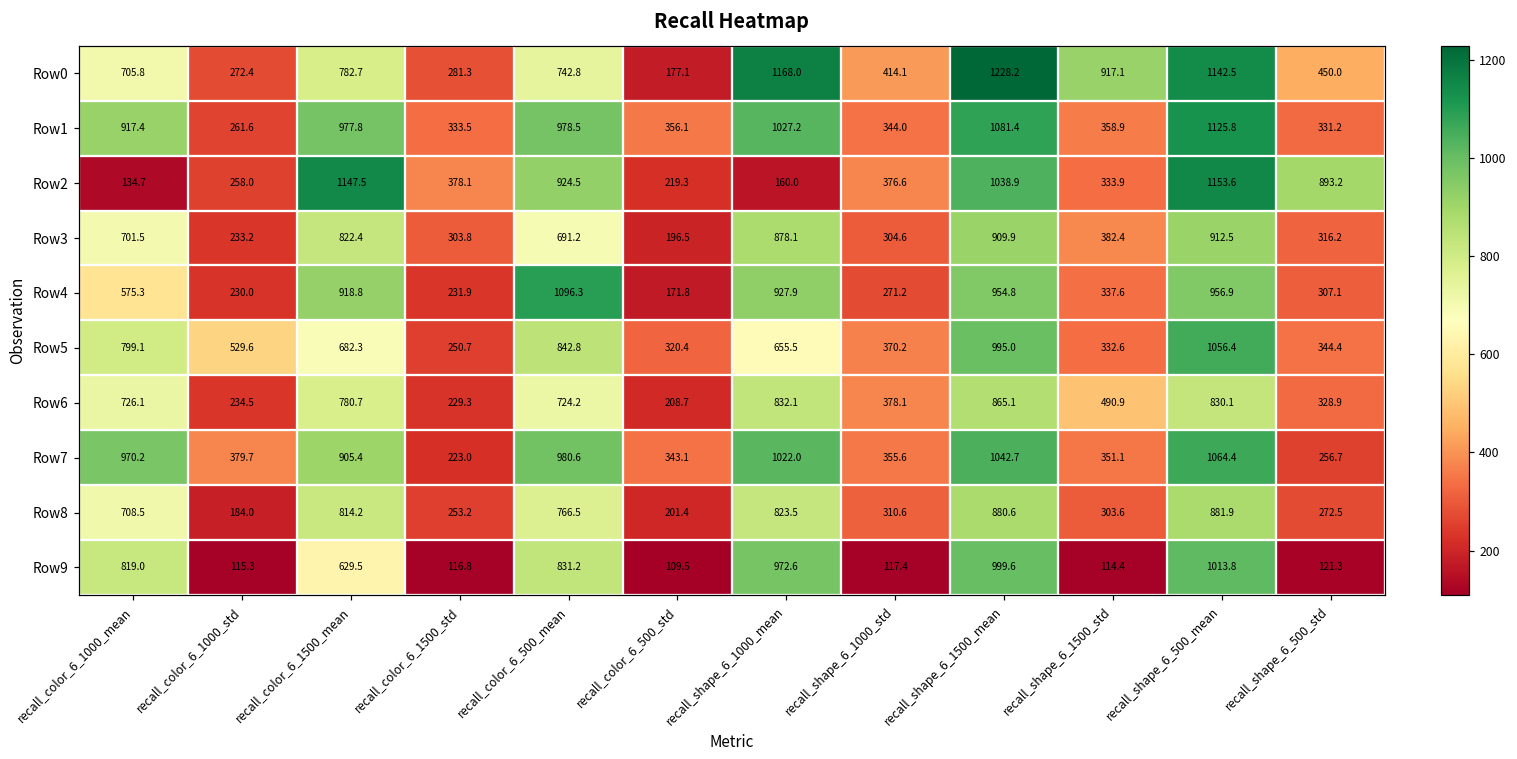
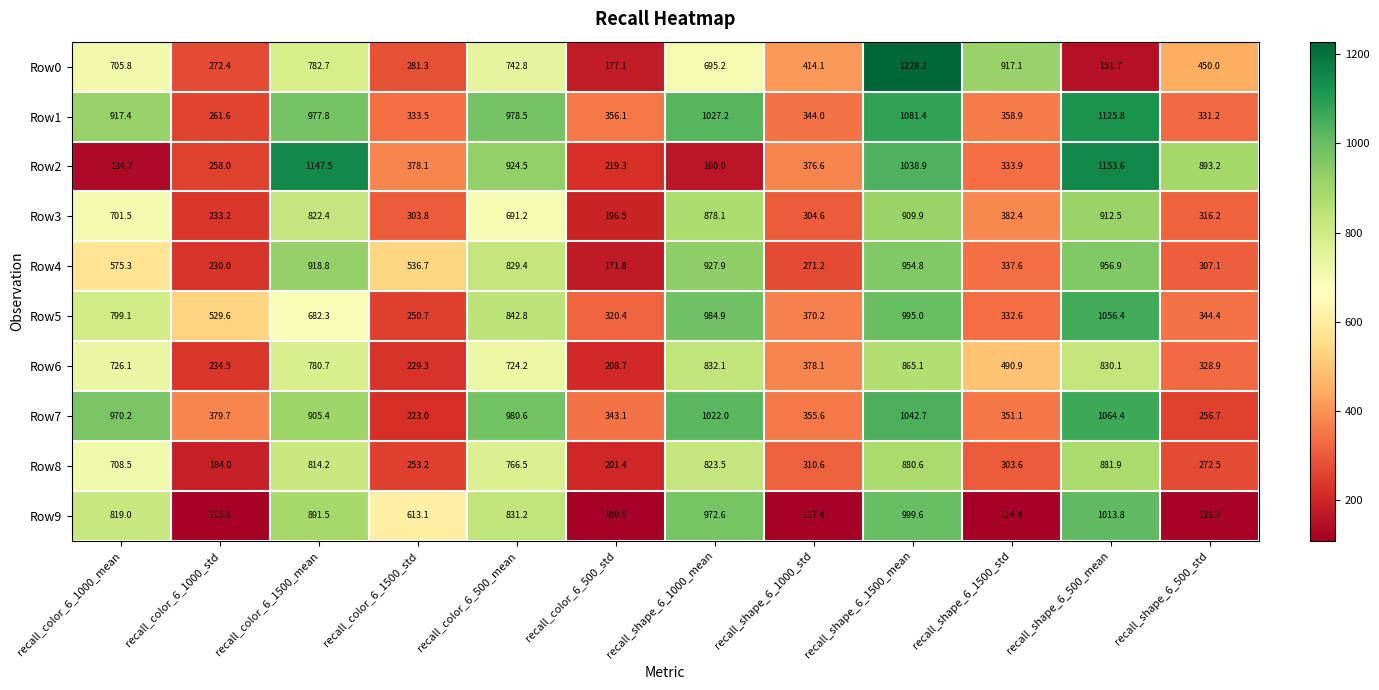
  {
    "Row0": {
      "recall_color_6_1000_mean": 705.8,
      "recall_color_6_1000_std": 272.4,
      "recall_color_6_1500_mean": 782.7,
      "recall_color_6_1500_std": 281.3,
      "recall_color_6_500_mean": 742.8,
      "recall_color_6_500_std": 177.1,
-     "recall_shape_6_1000_mean": 1168.0,
+     "recall_shape_6_1000_mean": 695.2,
      "recall_shape_6_1000_std": 414.1,
      "recall_shape_6_1500_mean": 1228.2,
      "recall_shape_6_1500_std": 917.1,
-     "recall_shape_6_500_mean": 1142.5,
+     "recall_shape_6_500_mean": 151.7,
      "recall_shape_6_500_std": 450.0
    },
    "Row1": {
      "recall_color_6_1000_mean": 917.4,
      "recall_color_6_1000_std": 261.6,
      "recall_color_6_1500_mean": 977.8,
      "recall_color_6_1500_std": 333.5,
      "recall_color_6_500_mean": 978.5,
      "recall_color_6_500_std": 356.1,
      "recall_shape_6_1000_mean": 1027.2,
      "recall_shape_6_1000_std": 344.0,
      "recall_shape_6_1500_mean": 1081.4,
      "recall_shape_6_1500_std": 358.9,
      "recall_shape_6_500_mean": 1125.8,
      "recall_shape_6_500_std": 331.2
    },
    "Row2": {
      "recall_color_6_1000_mean": 134.7,
      "recall_color_6_1000_std": 258.0,
      "recall_color_6_1500_mean": 1147.5,
      "recall_color_6_1500_std": 378.1,
      "recall_color_6_500_mean": 924.5,
      "recall_color_6_500_std": 219.3,
      "recall_shape_6_1000_mean": 160.0,
      "recall_shape_6_1000_std": 376.6,
      "recall_shape_6_1500_mean": 1038.9,
      "recall_shape_6_1500_std": 333.9,
      "recall_shape_6_500_mean": 1153.6,
      "recall_shape_6_500_std": 893.2
    },
    "Row3": {
      "recall_color_6_1000_mean": 701.5,
      "recall_color_6_1000_std": 233.2,
      "recall_color_6_1500_mean": 822.4,
      "recall_color_6_1500_std": 303.8,
      "recall_color_6_500_mean": 691.2,
      "recall_color_6_500_std": 196.5,
      "recall_shape_6_1000_mean": 878.1,
      "recall_shape_6_1000_std": 304.6,
      "recall_shape_6_1500_mean": 909.9,
      "recall_shape_6_1500_std": 382.4,
      "recall_shape_6_500_mean": 912.5,
      "recall_shape_6_500_std": 316.2
    },
    "Row4": {
      "recall_color_6_1000_mean": 575.3,
      "recall_color_6_1000_std": 230.0,
      "recall_color_6_1500_mean": 918.8,
-     "recall_color_6_1500_std": 231.9,
-     "recall_color_6_500_mean": 1096.3,
+     "recall_color_6_1500_std": 536.7,
+     "recall_color_6_500_mean": 829.4,
      "recall_color_6_500_std": 171.8,
      "recall_shape_6_1000_mean": 927.9,
      "recall_shape_6_1000_std": 271.2,
      "recall_shape_6_1500_mean": 954.8,
      "recall_shape_6_1500_std": 337.6,
      "recall_shape_6_500_mean": 956.9,
      "recall_shape_6_500_std": 307.1
    },
    "Row5": {
      "recall_color_6_1000_mean": 799.1,
      "recall_color_6_1000_std": 529.6,
      "recall_color_6_1500_mean": 682.3,
      "recall_color_6_1500_std": 250.7,
      "recall_color_6_500_mean": 842.8,
      "recall_color_6_500_std": 320.4,
-     "recall_shape_6_1000_mean": 655.5,
+     "recall_shape_6_1000_mean": 984.9,
      "recall_shape_6_1000_std": 370.2,
      "recall_shape_6_1500_mean": 995.0,
      "recall_shape_6_1500_std": 332.6,
      "recall_shape_6_500_mean": 1056.4,
      "recall_shape_6_500_std": 344.4
    },
    "Row6": {
      "recall_color_6_1000_mean": 726.1,
      "recall_color_6_1000_std": 234.5,
      "recall_color_6_1500_mean": 780.7,
      "recall_color_6_1500_std": 229.3,
      "recall_color_6_500_mean": 724.2,
      "recall_color_6_500_std": 208.7,
      "recall_shape_6_1000_mean": 832.1,
      "recall_shape_6_1000_std": 378.1,
      "recall_shape_6_1500_mean": 865.1,
      "recall_shape_6_1500_std": 490.9,
      "recall_shape_6_500_mean": 830.1,
      "recall_shape_6_500_std": 328.9
    },
    "Row7": {
      "recall_color_6_1000_mean": 970.2,
      "recall_color_6_1000_std": 379.7,
      "recall_color_6_1500_mean": 905.4,
      "recall_color_6_1500_std": 223.0,
      "recall_color_6_500_mean": 980.6,
      "recall_color_6_500_std": 343.1,
      "recall_shape_6_1000_mean": 1022.0,
      "recall_shape_6_1000_std": 355.6,
      "recall_shape_6_1500_mean": 1042.7,
      "recall_shape_6_1500_std": 351.1,
      "recall_shape_6_500_mean": 1064.4,
      "recall_shape_6_500_std": 256.7
    },
    "Row8": {
      "recall_color_6_1000_mean": 708.5,
      "recall_color_6_1000_std": 184.0,
      "recall_color_6_1500_mean": 814.2,
      "recall_color_6_1500_std": 253.2,
      "recall_color_6_500_mean": 766.5,
      "recall_color_6_500_std": 201.4,
      "recall_shape_6_1000_mean": 823.5,
      "recall_shape_6_1000_std": 310.6,
      "recall_shape_6_1500_mean": 880.6,
      "recall_shape_6_1500_std": 303.6,
      "recall_shape_6_500_mean": 881.9,
      "recall_shape_6_500_std": 272.5
    },
    "Row9": {
      "recall_color_6_1000_mean": 819.0,
      "recall_color_6_1000_std": 115.3,
-     "recall_color_6_1500_mean": 629.5,
-     "recall_color_6_1500_std": 116.8,
+     "recall_color_6_1500_mean": 891.5,
+     "recall_color_6_1500_std": 613.1,
      "recall_color_6_500_mean": 831.2,
      "recall_color_6_500_std": 109.5,
      "recall_shape_6_1000_mean": 972.6,
      "recall_shape_6_1000_std": 117.4,
      "recall_shape_6_1500_mean": 999.6,
      "recall_shape_6_1500_std": 114.4,
      "recall_shape_6_500_mean": 1013.8,
      "recall_shape_6_500_std": 121.3
    }
  }
